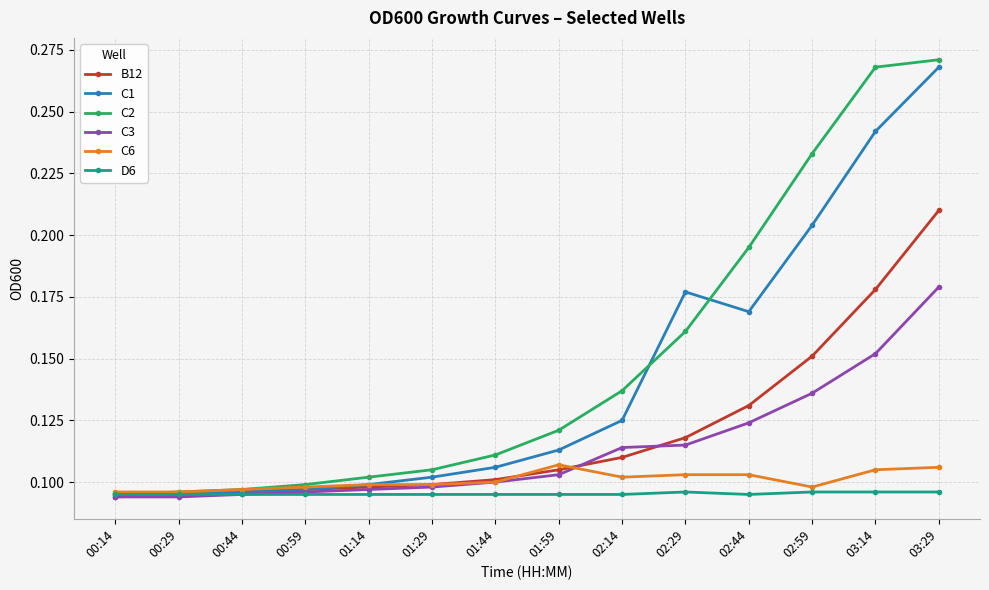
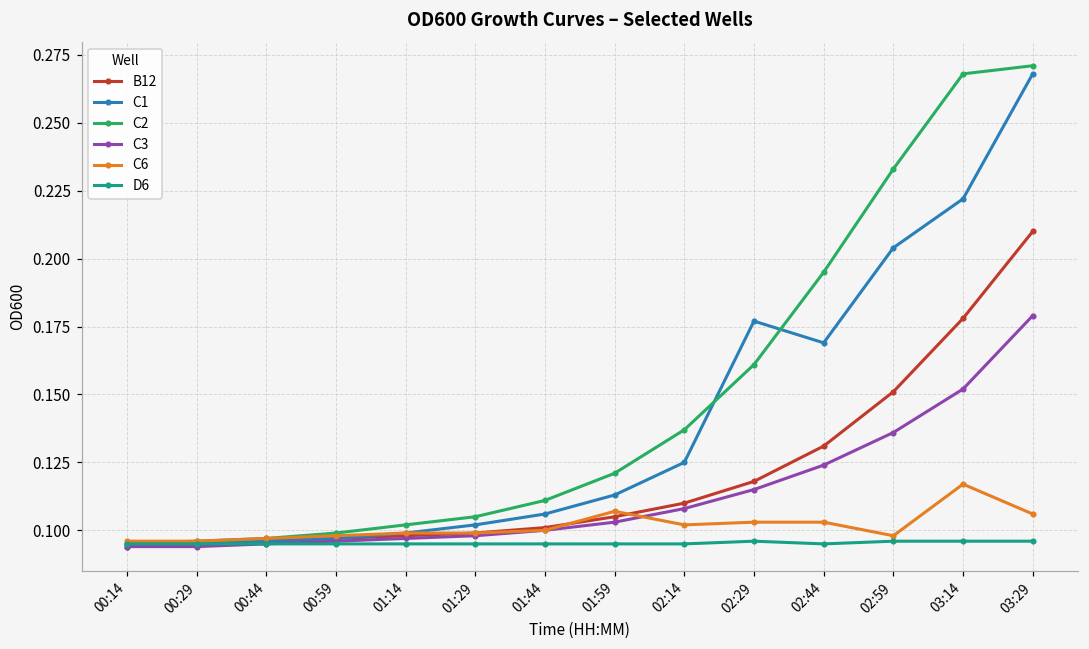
  {
    "B12": {
      "01:59": 0.105,
      "02:14": 0.110,
      "02:29": 0.118,
      "02:44": 0.131,
      "02:59": 0.151,
      "03:14": 0.178,
      "03:29": 0.210
    },
    "C1": {
      "01:29": 0.102,
      "01:44": 0.106,
      "01:59": 0.113,
      "02:14": 0.125,
      "02:29": 0.177,
      "02:44": 0.169,
      "02:59": 0.204,
-     "03:14": 0.242,
+     "03:14": 0.222,
      "03:29": 0.268
    },
    "C3": {
      "01:59": 0.103,
-     "02:14": 0.114,
+     "02:14": 0.108,
      "02:29": 0.115,
      "02:44": 0.124,
      "02:59": 0.136,
      "03:14": 0.152,
      "03:29": 0.179
    },
    "C6": {
      "01:59": 0.107,
      "02:14": 0.102,
      "02:29": 0.103,
      "02:44": 0.103,
      "02:59": 0.098,
-     "03:14": 0.105,
+     "03:14": 0.117,
      "03:29": 0.106
    }
  }
